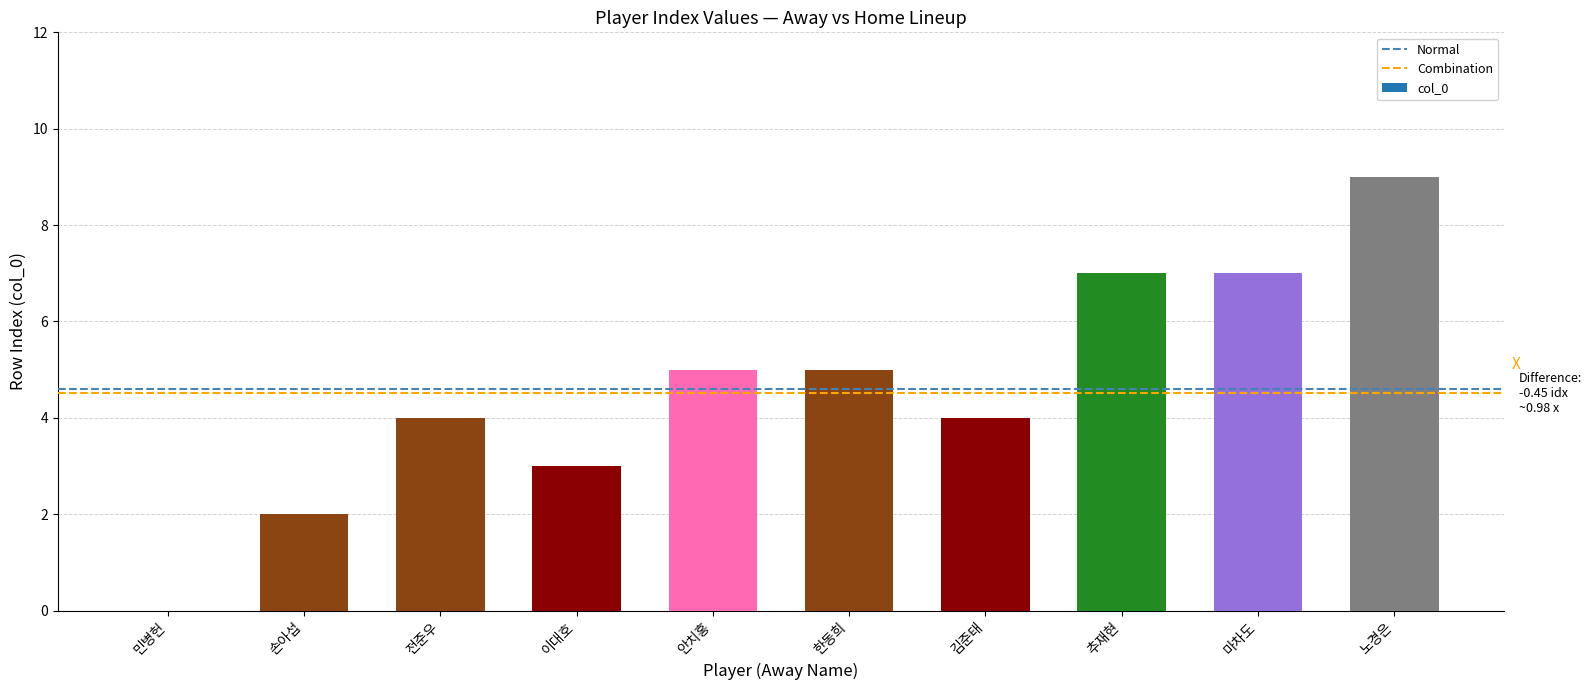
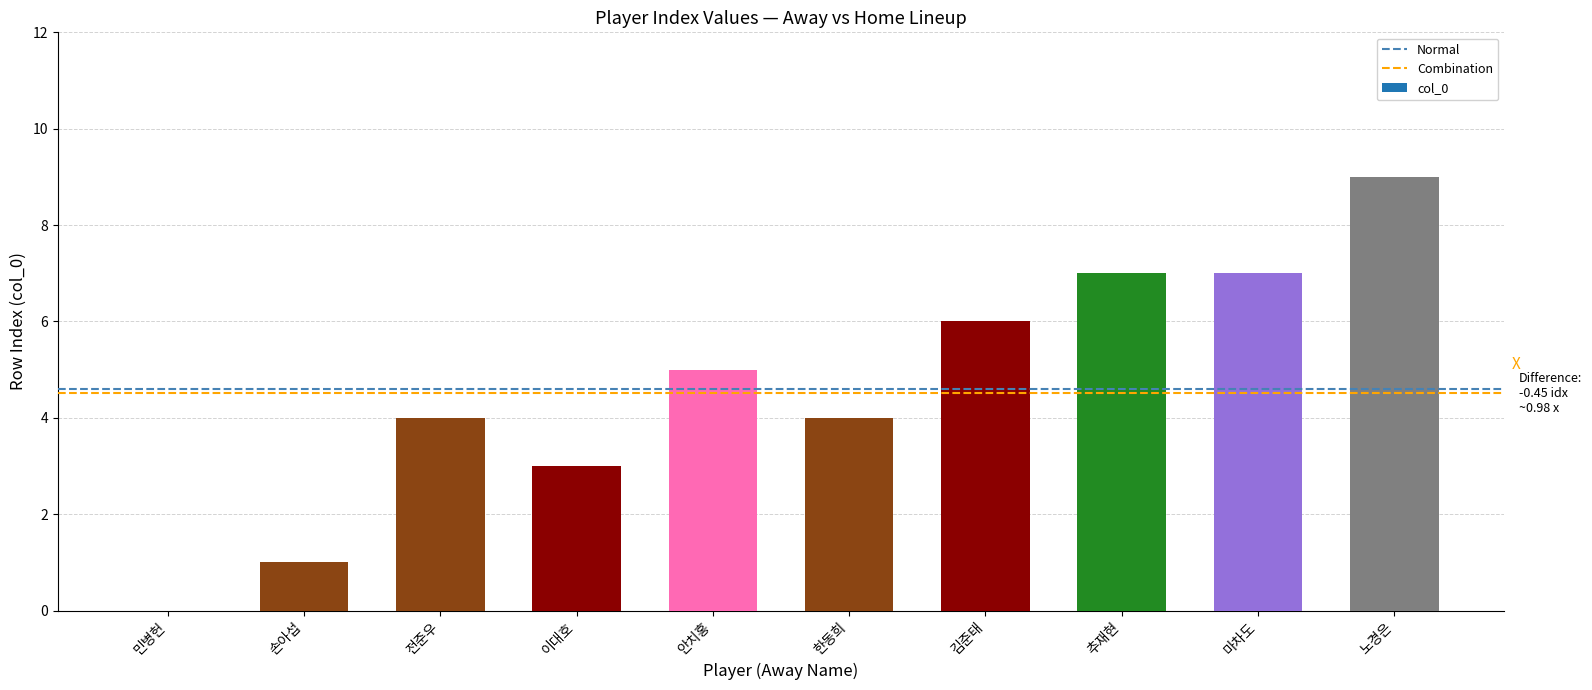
  {
    "민병헌": 0,
-   "손아섭": 2,
+   "손아섭": 1,
    "전준우": 4,
    "이대호": 3,
    "안치홍": 5,
-   "한동희": 5,
-   "김준태": 4,
+   "한동희": 4,
+   "김준태": 6,
    "추재현": 7,
    "마차도": 7,
    "노경은": 9
  }
